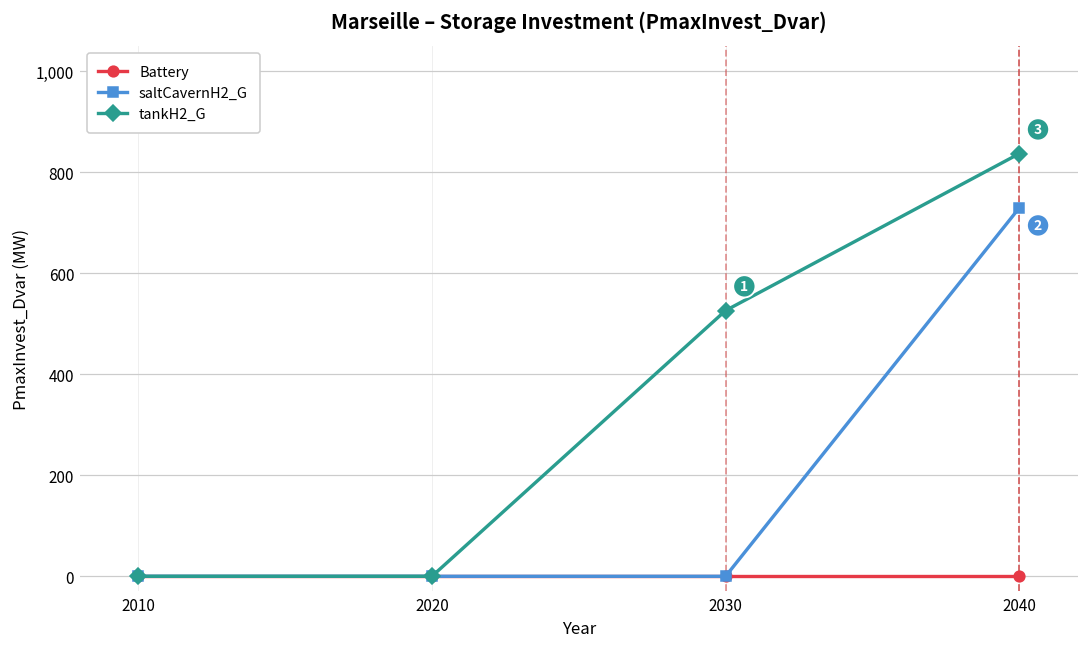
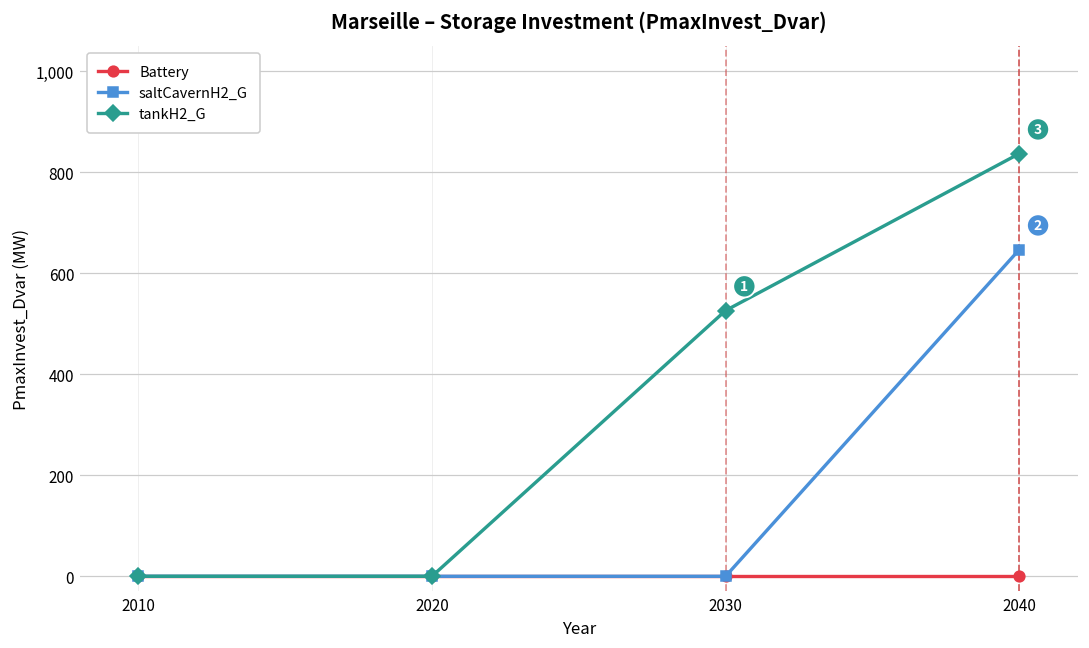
  {
    "Battery": {
      "2040": 0
    },
    "saltCavernH2_G": {
-     "2040": 730
+     "2040": 650
    }
  }
